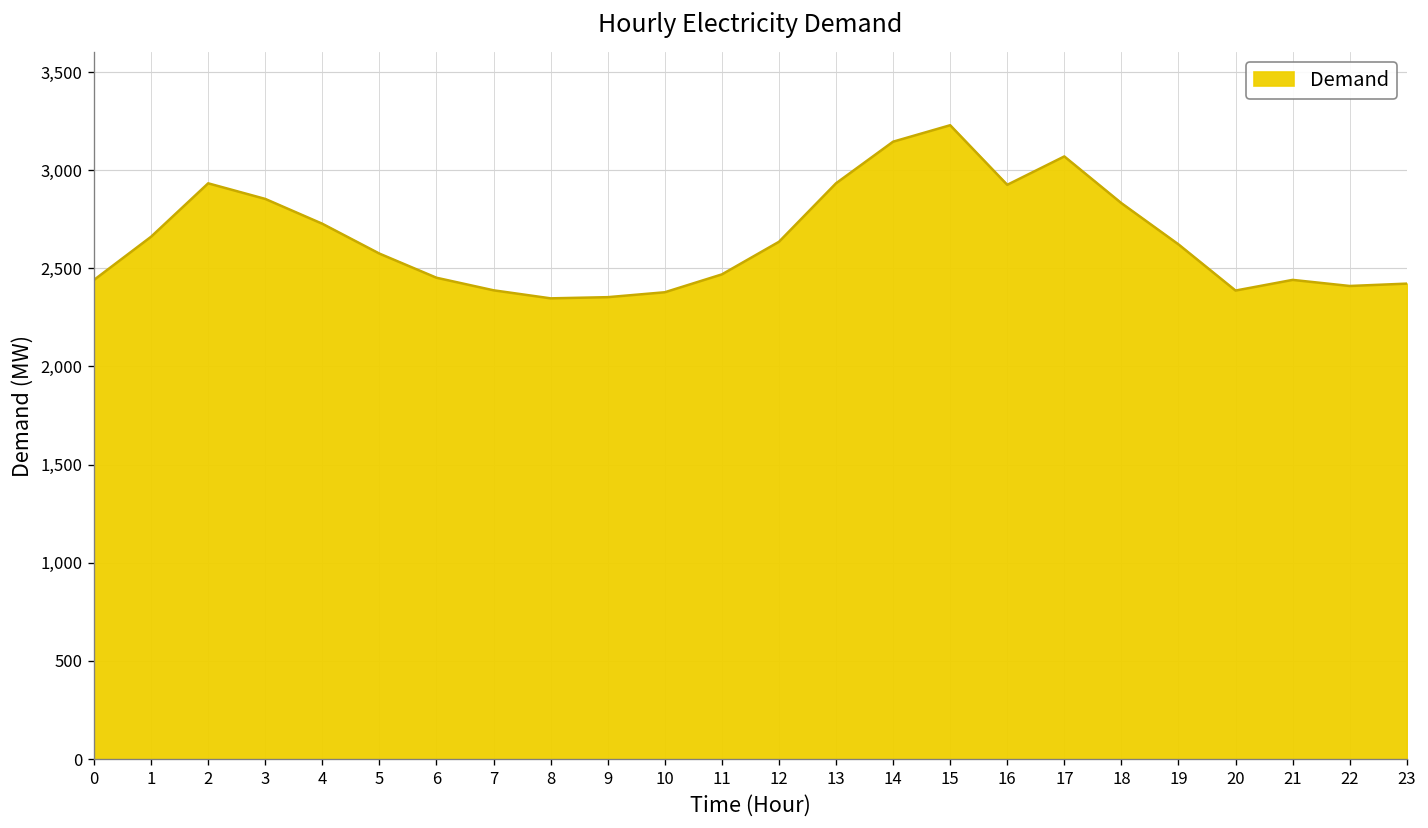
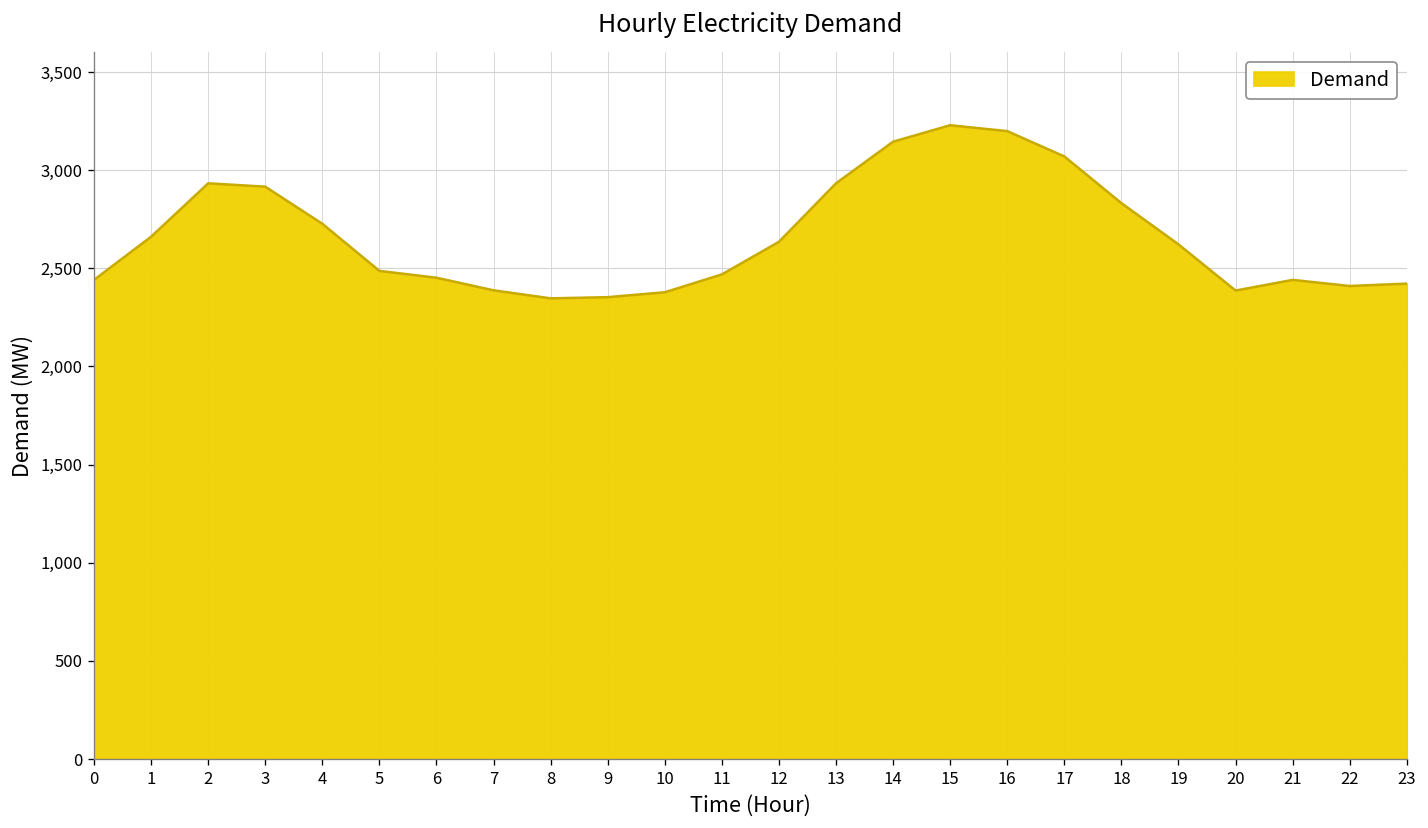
  {
    "0": "2,440",
    "1": "2,660",
    "2": "2,930",
-   "3": "2,850",
+   "3": "2,920",
    "4": "2,730",
-   "5": "2,580",
+   "5": "2,490",
    "6": "2,450",
    "7": "2,390",
    "8": "2,350",
    "9": "2,350",
    "10": "2,380",
    "11": "2,470",
    "12": "2,640",
    "13": "2,930",
    "14": "3,150",
    "15": "3,230",
-   "16": "2,930",
+   "16": "3,200",
    "17": "3,070",
    "18": "2,830",
    "19": "2,620",
    "20": "2,390",
    "21": "2,440",
    "22": "2,410",
    "23": "2,420"
  }
